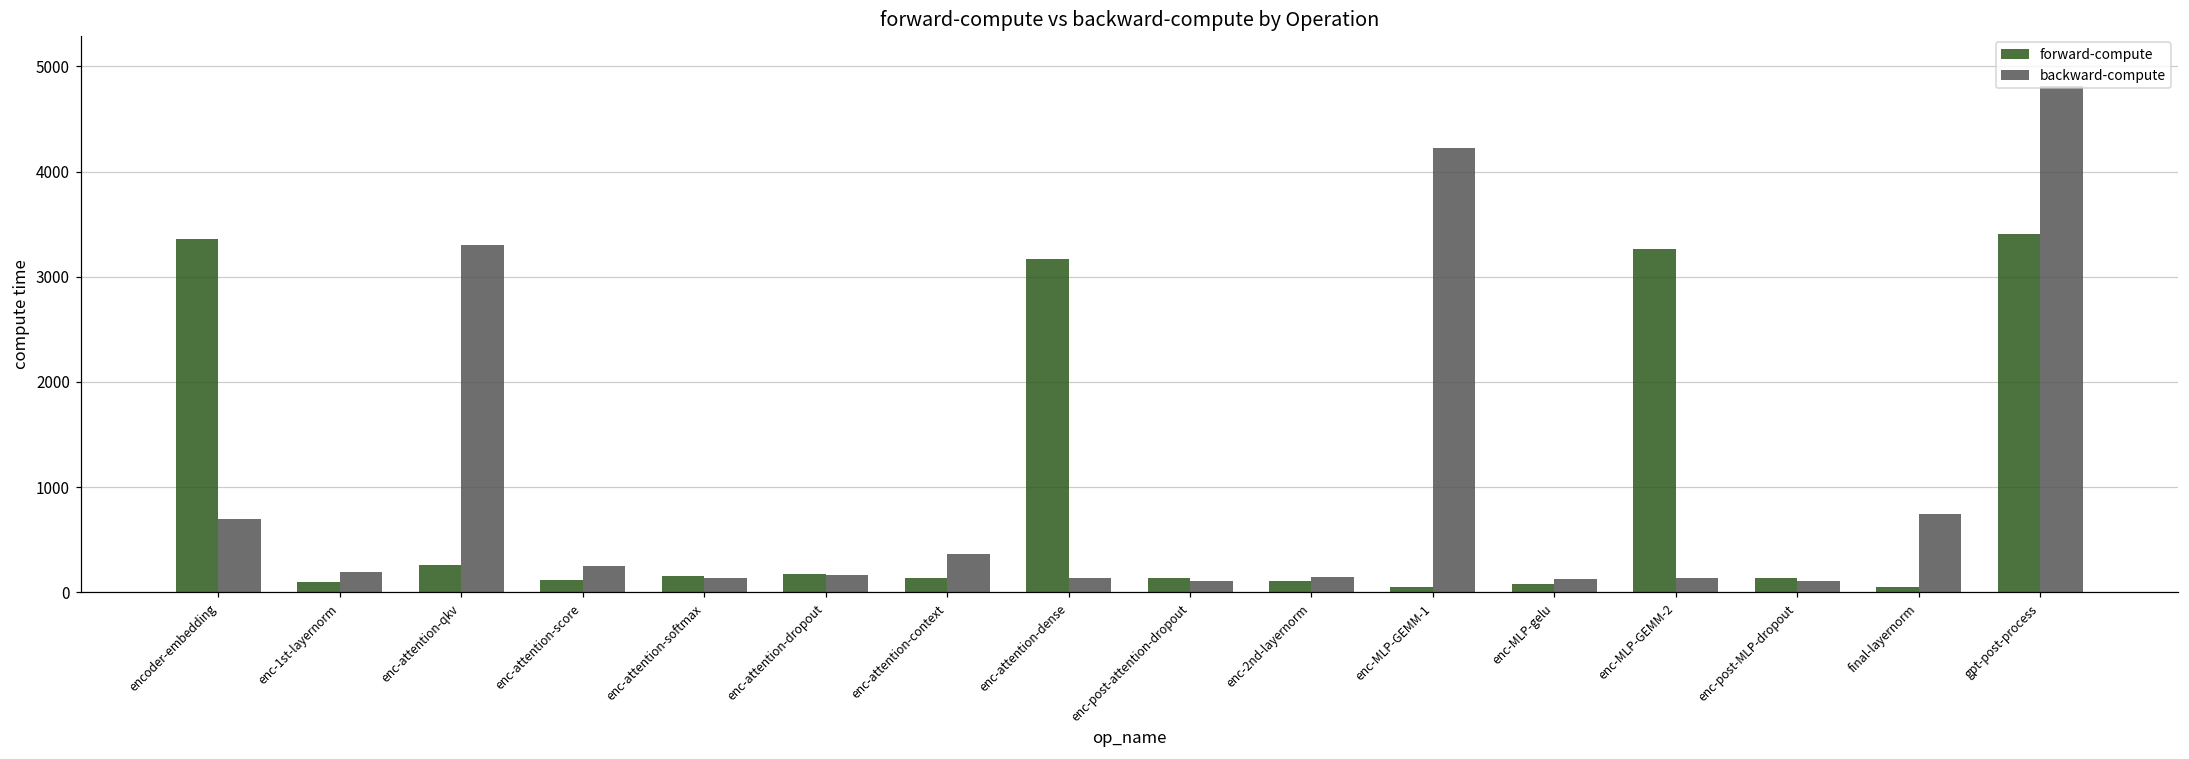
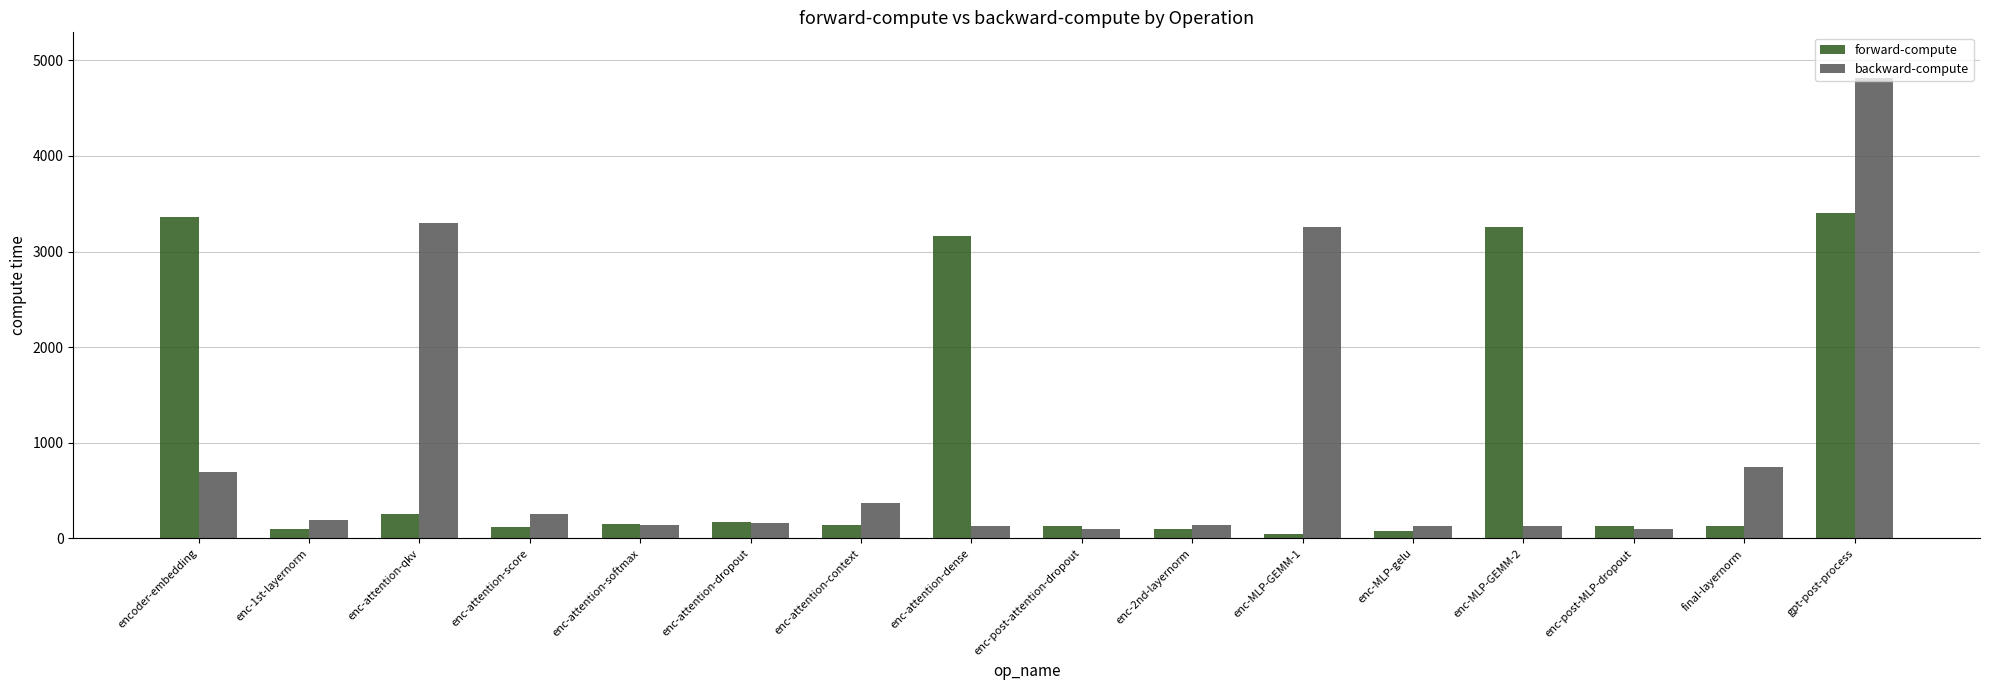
  {
    "forward-compute": {
      "encoder-embedding": 3400,
      "enc-1st-layernorm": 100,
      "enc-attention-qkv": 300,
      "enc-attention-score": 100,
      "enc-attention-softmax": 200,
      "enc-attention-dropout": 200,
      "enc-attention-context": 100,
      "enc-attention-dense": 3200,
      "enc-post-attention-dropout": 100,
      "enc-2nd-layernorm": 100,
      "enc-MLP-GEMM-1": 0,
      "enc-MLP-gelu": 100,
      "enc-MLP-GEMM-2": 3300,
      "enc-post-MLP-dropout": 100,
-     "final-layernorm": 0,
+     "final-layernorm": 100,
      "gpt-post-process": 3400
    },
    "backward-compute": {
      "encoder-embedding": 700,
      "enc-1st-layernorm": 200,
      "enc-attention-qkv": 3300,
      "enc-attention-score": 300,
      "enc-attention-softmax": 100,
      "enc-attention-dropout": 200,
      "enc-attention-context": 400,
      "enc-attention-dense": 100,
      "enc-post-attention-dropout": 100,
      "enc-2nd-layernorm": 100,
-     "enc-MLP-GEMM-1": 4200,
+     "enc-MLP-GEMM-1": 3300,
      "enc-MLP-gelu": 100,
      "enc-MLP-GEMM-2": 100,
      "enc-post-MLP-dropout": 100,
      "final-layernorm": 700
    }
  }
